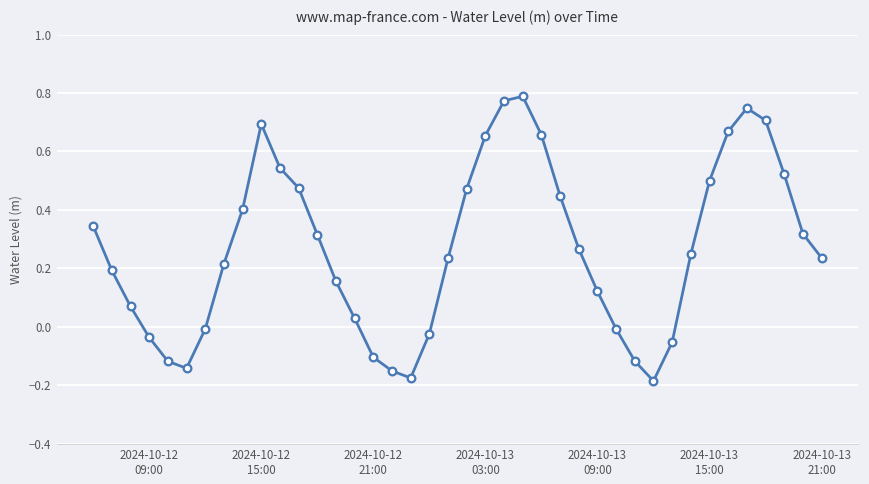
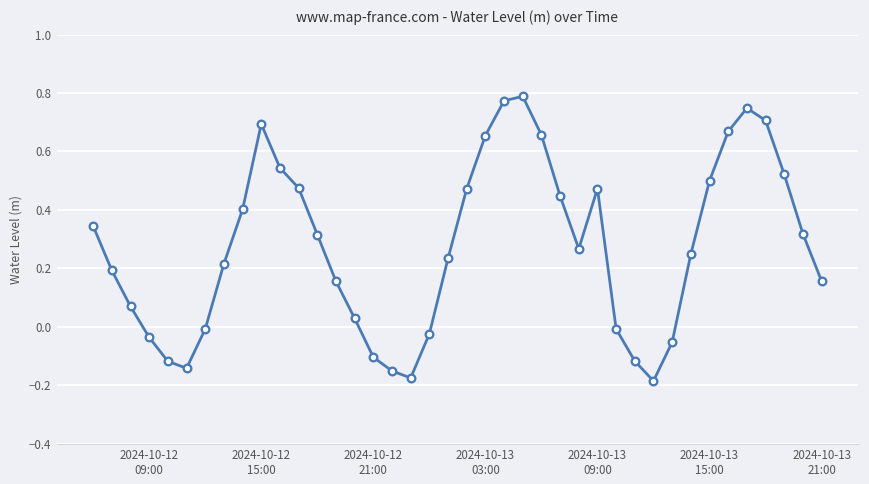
  {
    "2024-10-12 09:00": -0.04,
    "2024-10-12 15:00": 0.69,
    "2024-10-12 21:00": -0.10,
    "2024-10-13 03:00": 0.65,
-   "2024-10-13 09:00": 0.12,
+   "2024-10-13 09:00": 0.47,
    "2024-10-13 15:00": 0.50,
-   "2024-10-13 21:00": 0.24
+   "2024-10-13 21:00": 0.16
  }
